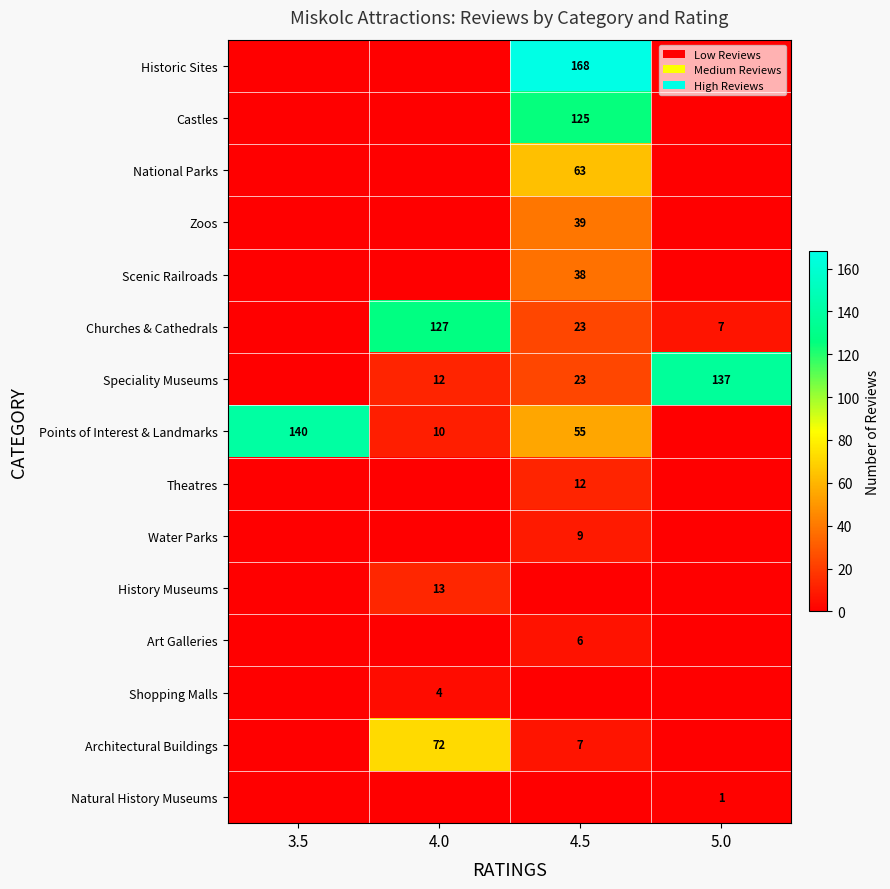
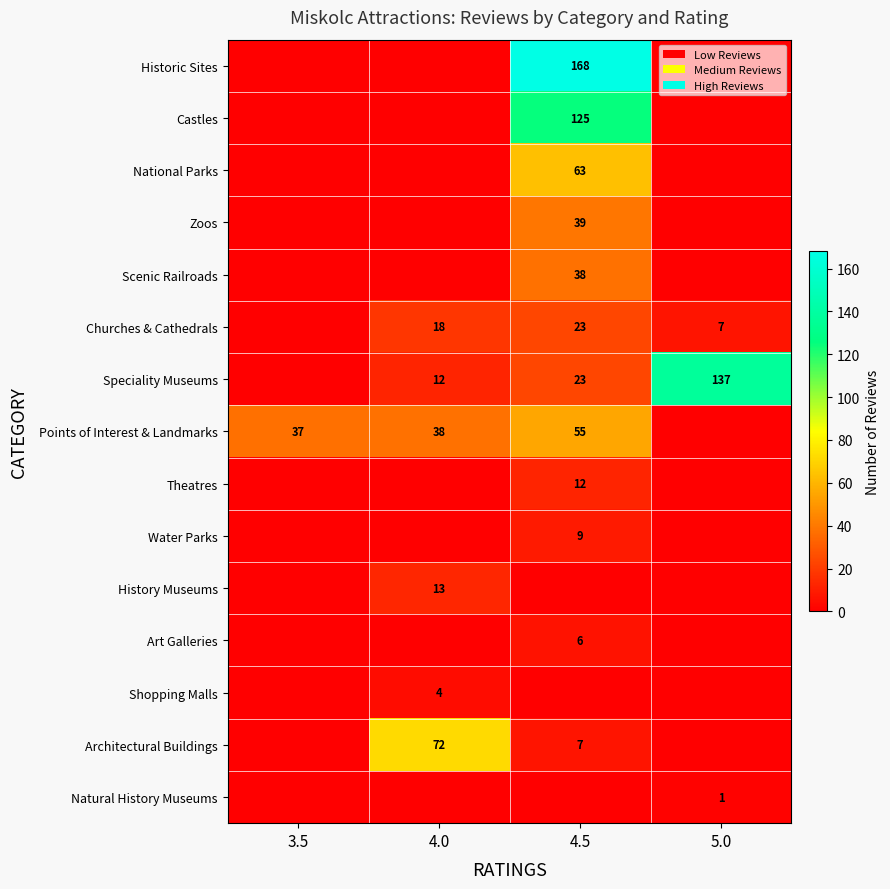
  {
    "Historic Sites": {
      "4.5": 168
    },
    "Castles": {
      "4.5": 125
    },
    "National Parks": {
      "4.5": 63
    },
    "Zoos": {
      "4.5": 39
    },
    "Scenic Railroads": {
      "4.5": 38
    },
    "Churches & Cathedrals": {
-     "4.0": 127,
+     "4.0": 18,
      "4.5": 23,
      "5.0": 7
    },
    "Speciality Museums": {
      "4.0": 12,
      "4.5": 23,
      "5.0": 137
    },
    "Points of Interest & Landmarks": {
-     "3.5": 140,
-     "4.0": 10,
+     "3.5": 37,
+     "4.0": 38,
      "4.5": 55
    },
    "Theatres": {
      "4.5": 12
    },
    "Water Parks": {
      "4.5": 9
    },
    "History Museums": {
      "4.0": 13
    },
    "Art Galleries": {
      "4.5": 6
    },
    "Shopping Malls": {
      "4.0": 4
    },
    "Architectural Buildings": {
      "4.0": 72,
      "4.5": 7
    },
    "Natural History Museums": {
      "5.0": 1
    }
  }
